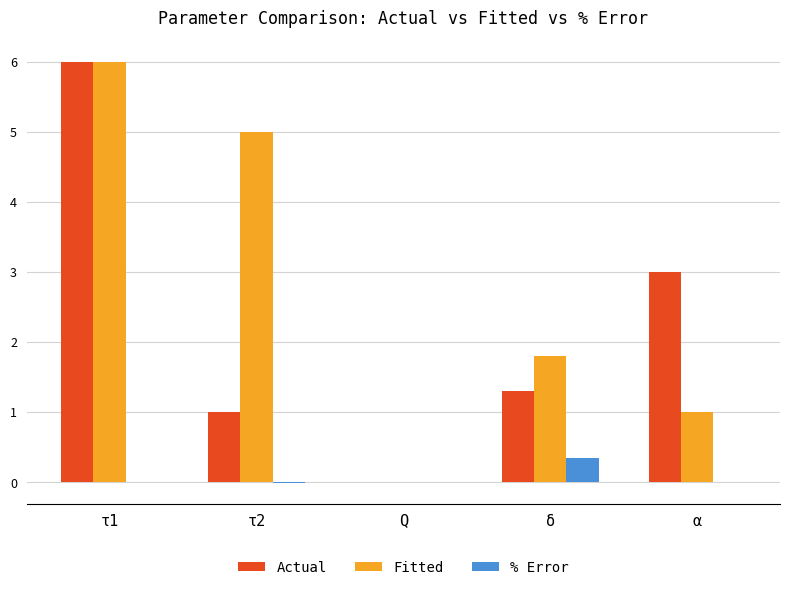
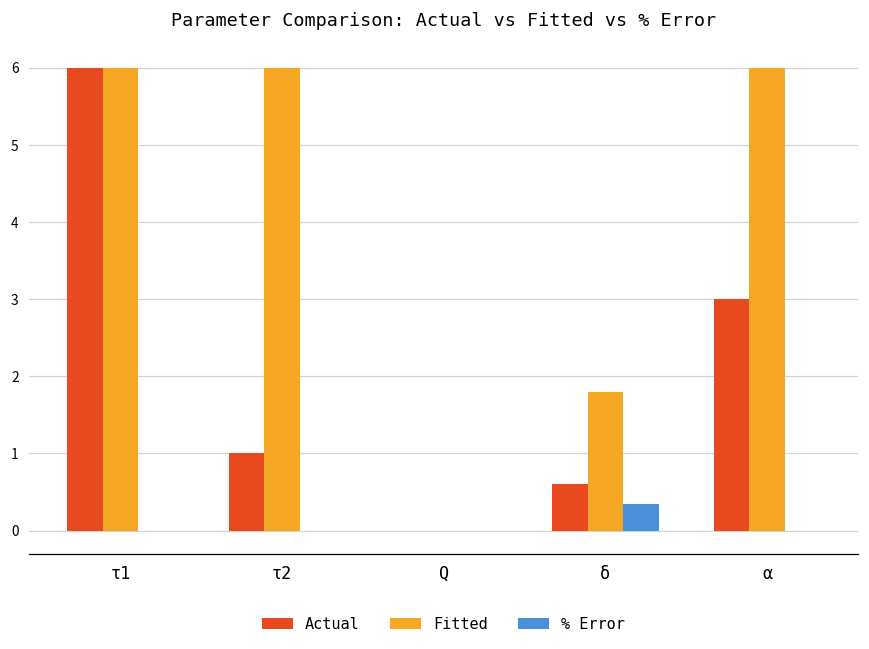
  {
    "Actual": {
      "τ1": 6.0,
      "τ2": 1.0,
-     "δ": 1.3,
+     "δ": 0.6,
      "α": 3.0
    },
    "Fitted": {
      "τ1": 6,
-     "τ2": 5,
+     "τ2": 6,
      "δ": 1.8,
-     "α": 1
+     "α": 6
    },
    "% Error": {
      "δ": 0.3
    }
  }
